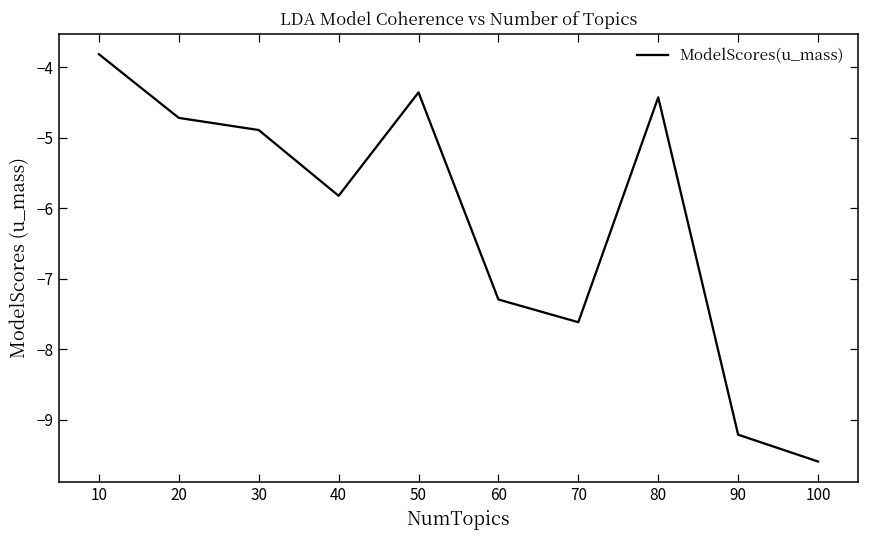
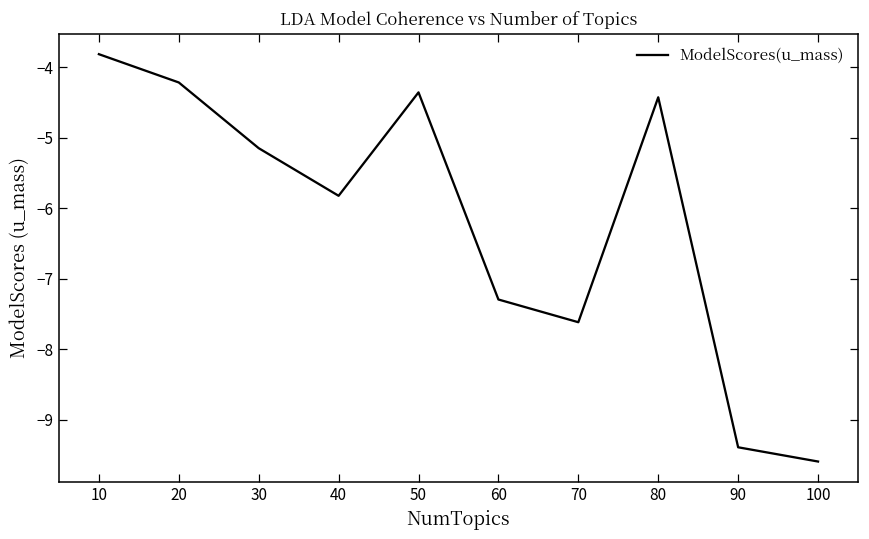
  {
    "10": -3.8,
-   "20": -4.7,
-   "30": -4.9,
+   "20": -4.2,
+   "30": -5.1,
    "40": -5.8,
    "50": -4.4,
    "60": -7.3,
    "70": -7.6,
    "80": -4.4,
-   "90": -9.2,
+   "90": -9.4,
    "100": -9.6
  }
